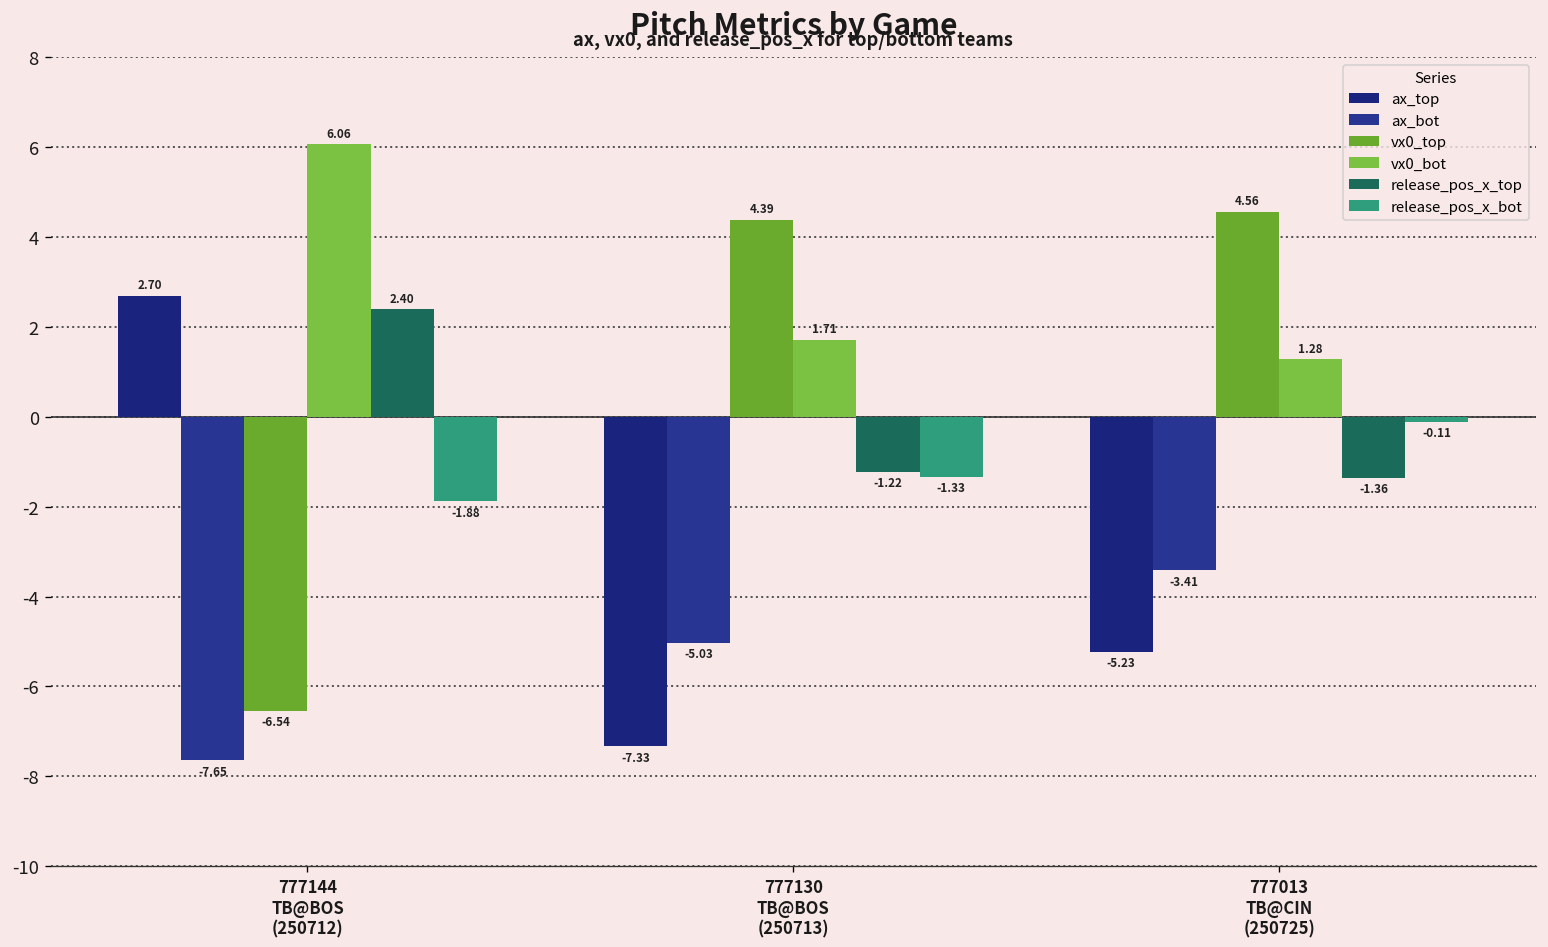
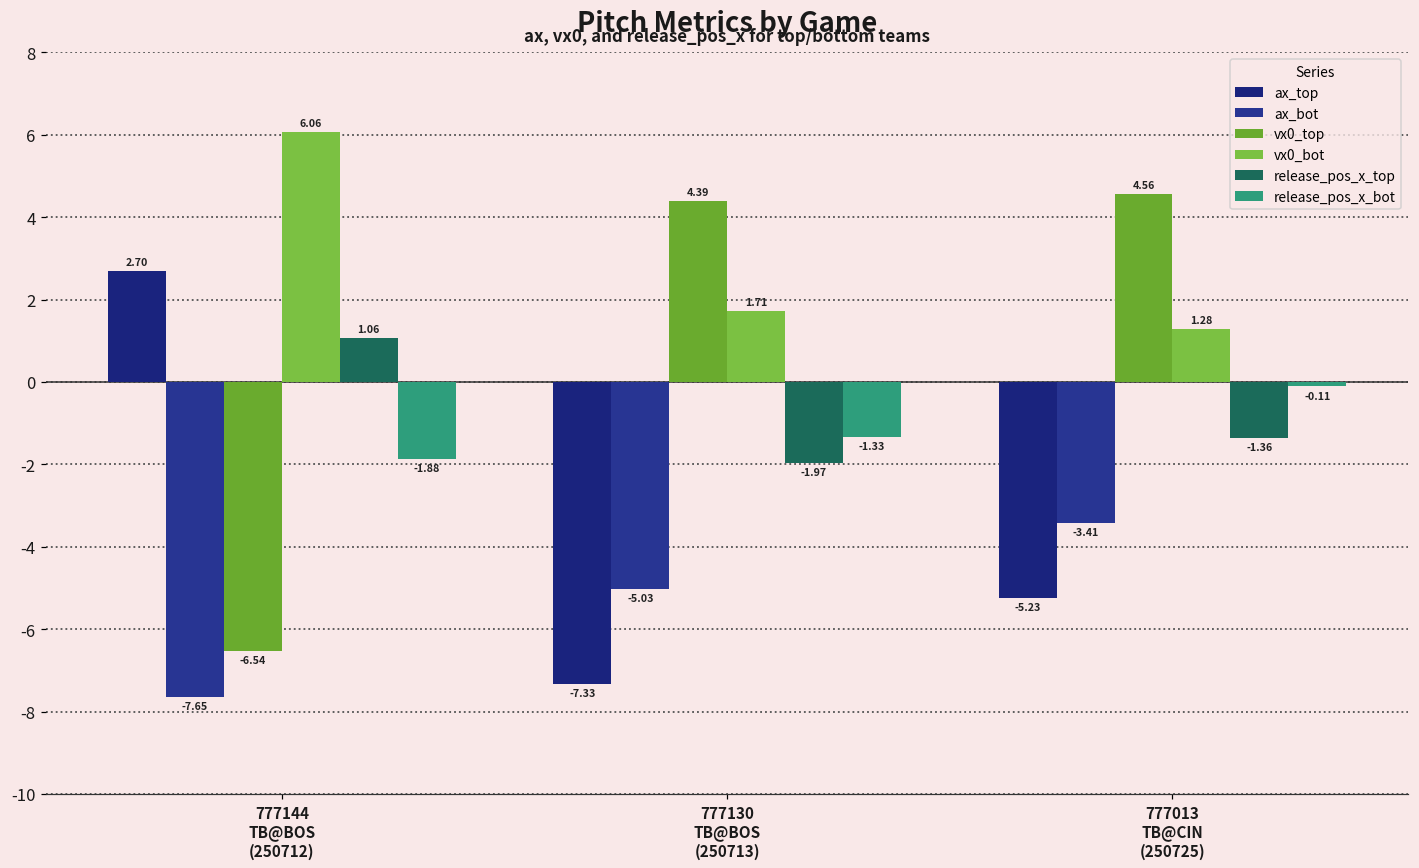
  {
    "release_pos_x_top": {
-     "777144 TB@BOS (250712)": 2.40,
-     "777130 TB@BOS (250713)": -1.22,
+     "777144 TB@BOS (250712)": 1.06,
+     "777130 TB@BOS (250713)": -1.97,
      "777013 TB@CIN (250725)": -1.36
    },
    "release_pos_x_bot": {
      "777144 TB@BOS (250712)": -1.88,
      "777130 TB@BOS (250713)": -1.33,
      "777013 TB@CIN (250725)": -0.11
    }
  }
